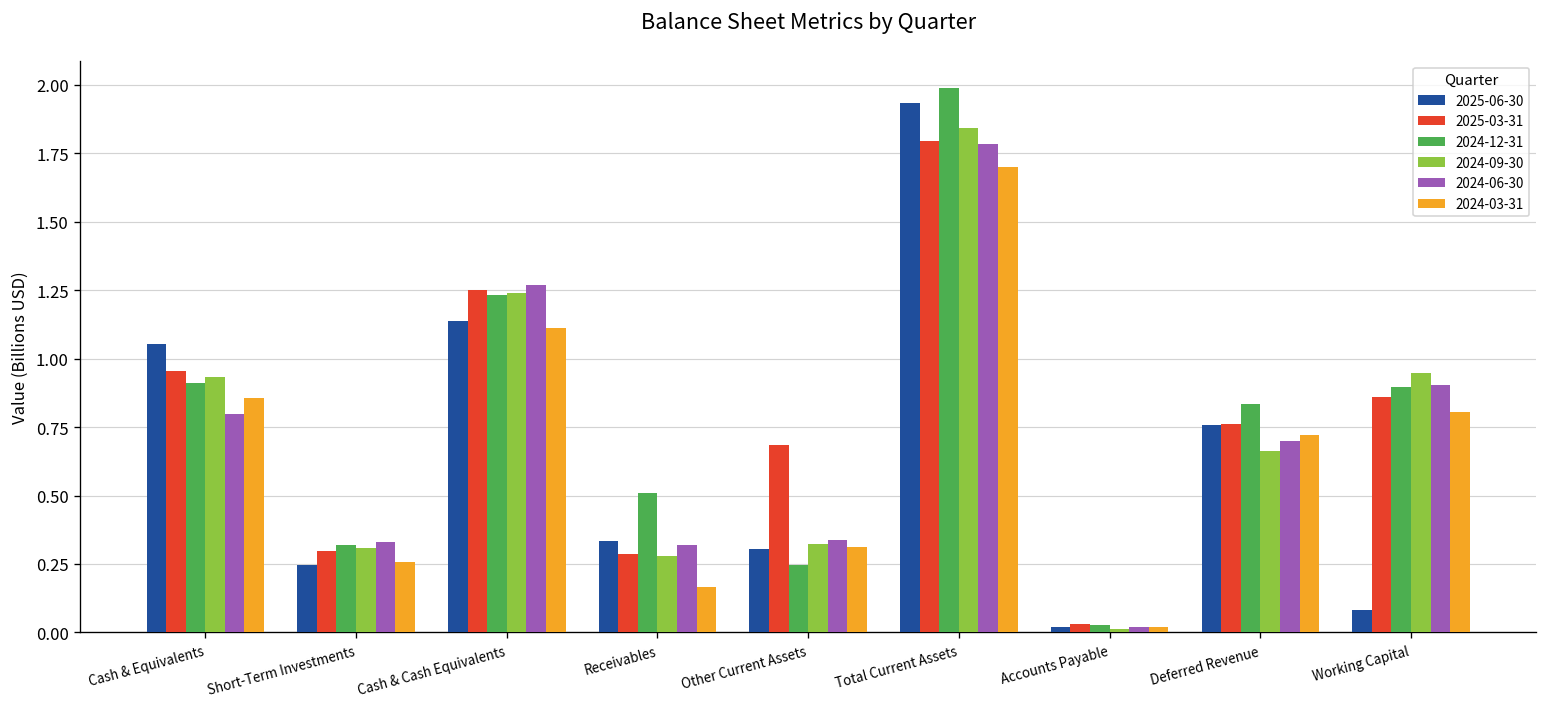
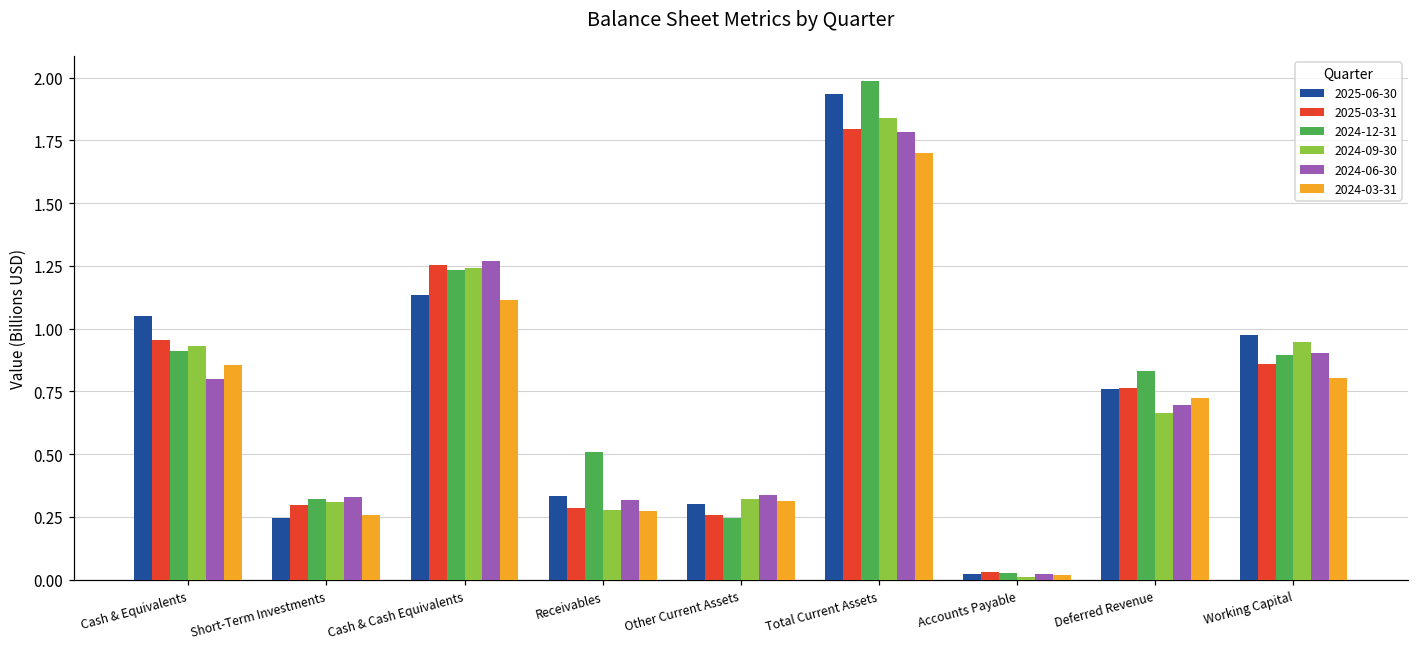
  {
    "2025-06-30": {
      "Cash & Equivalents": 1.05,
      "Short-Term Investments": 0.25,
      "Cash & Cash Equivalents": 1.14,
      "Receivables": 0.33,
      "Other Current Assets": 0.30,
      "Total Current Assets": 1.93,
      "Accounts Payable": 0.02,
      "Deferred Revenue": 0.76,
-     "Working Capital": 0.08
+     "Working Capital": 0.97
    },
    "2025-03-31": {
      "Cash & Equivalents": 0.96,
      "Short-Term Investments": 0.30,
      "Cash & Cash Equivalents": 1.25,
      "Receivables": 0.28,
-     "Other Current Assets": 0.68,
+     "Other Current Assets": 0.26,
      "Total Current Assets": 1.79,
      "Accounts Payable": 0.03,
      "Deferred Revenue": 0.76,
      "Working Capital": 0.86
    },
    "2024-12-31": {
      "Cash & Equivalents": 0.91,
      "Short-Term Investments": 0.32,
      "Cash & Cash Equivalents": 1.23,
      "Receivables": 0.51,
      "Other Current Assets": 0.25,
      "Total Current Assets": 1.99,
      "Accounts Payable": 0.03,
      "Deferred Revenue": 0.83,
      "Working Capital": 0.90
    },
    "2024-09-30": {
      "Cash & Equivalents": 0.93,
      "Short-Term Investments": 0.31,
      "Cash & Cash Equivalents": 1.24,
      "Receivables": 0.28,
      "Other Current Assets": 0.32,
      "Total Current Assets": 1.84,
      "Accounts Payable": 0.01,
      "Deferred Revenue": 0.66,
      "Working Capital": 0.95
    },
    "2024-06-30": {
      "Cash & Equivalents": 0.80,
      "Short-Term Investments": 0.33,
      "Cash & Cash Equivalents": 1.27,
      "Receivables": 0.32,
      "Other Current Assets": 0.34,
      "Total Current Assets": 1.78,
      "Accounts Payable": 0.02,
      "Deferred Revenue": 0.70,
      "Working Capital": 0.90
    },
    "2024-03-31": {
      "Cash & Equivalents": 0.86,
      "Short-Term Investments": 0.26,
      "Cash & Cash Equivalents": 1.11,
-     "Receivables": 0.16,
+     "Receivables": 0.27,
      "Other Current Assets": 0.31,
      "Total Current Assets": 1.70,
      "Accounts Payable": 0.02,
      "Deferred Revenue": 0.72,
      "Working Capital": 0.80
    }
  }
